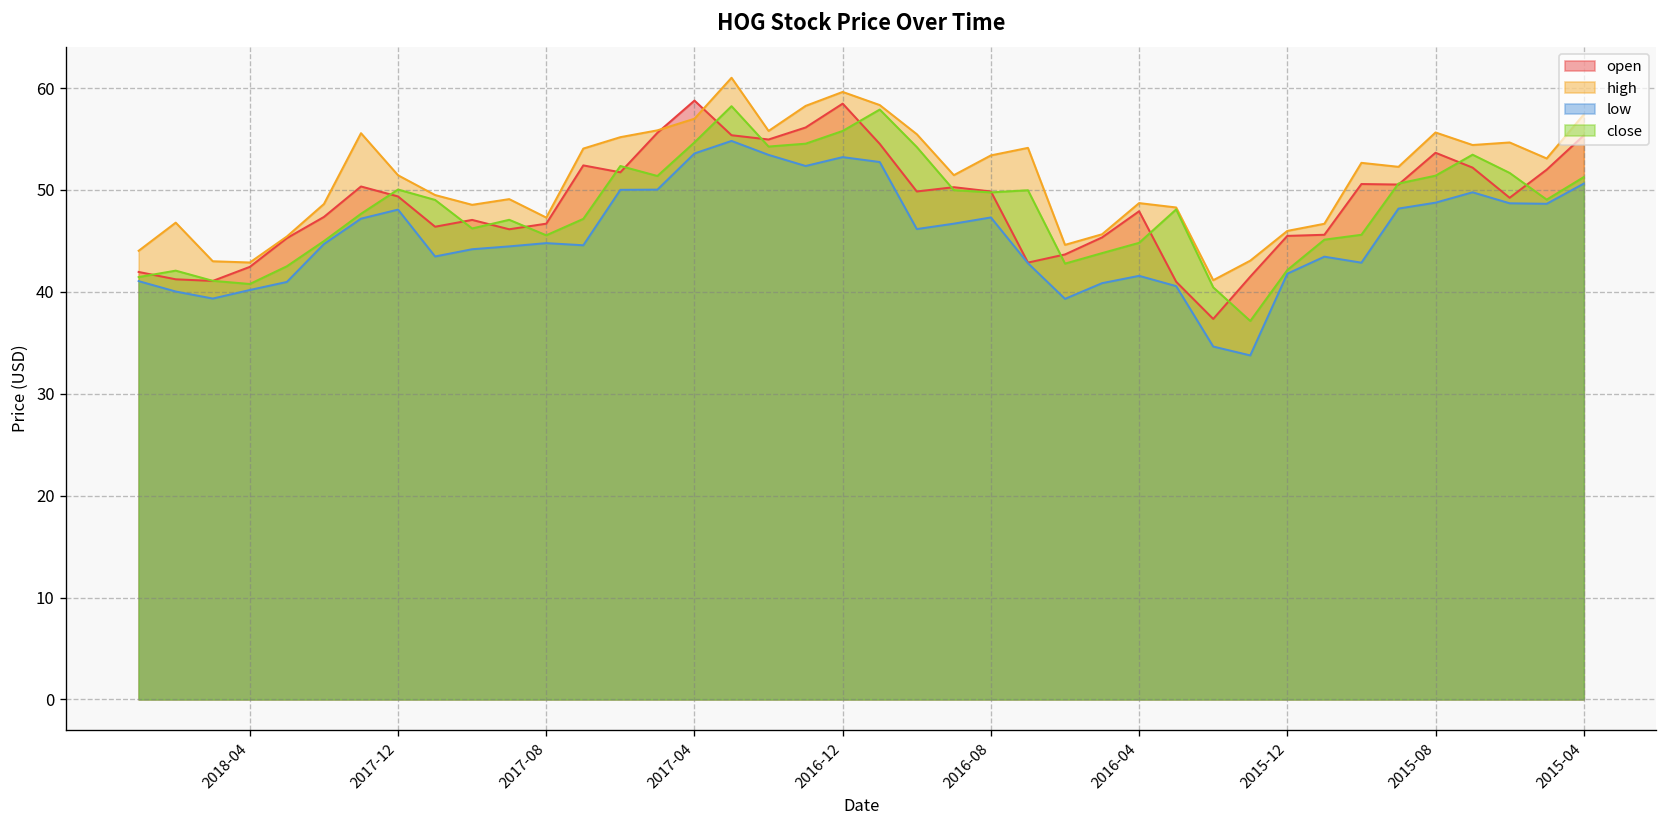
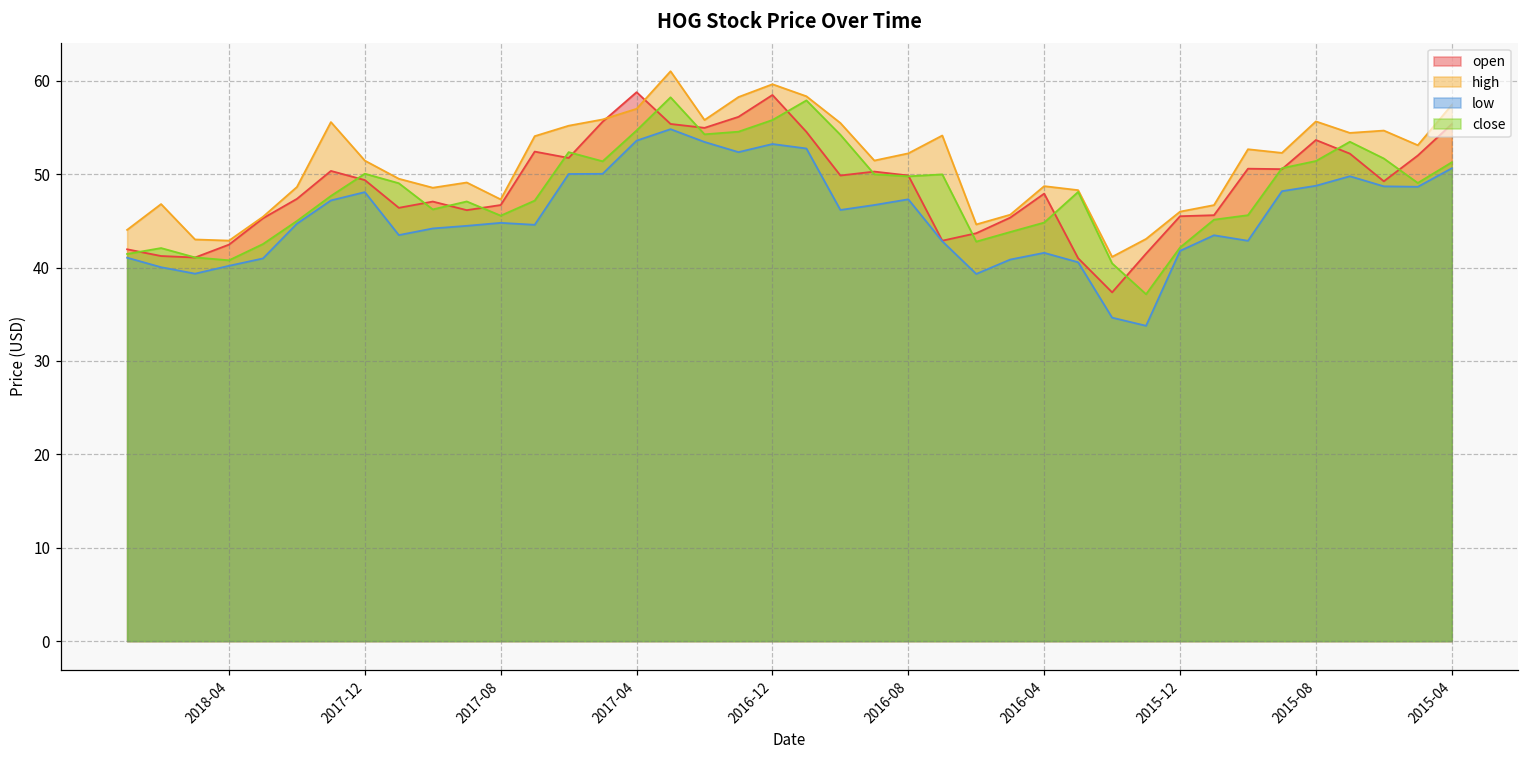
  {
    "open": {
      "2018-04": 42,
      "2017-12": 49,
      "2017-08": 47,
      "2017-04": 59,
      "2016-12": 58,
      "2016-04": 48,
      "2015-12": 45,
      "2015-08": 54
    },
    "high": {
      "2018-04": 43,
      "2017-12": 51,
      "2017-08": 47,
      "2017-04": 57,
      "2016-12": 60,
-     "2016-08": 53,
+     "2016-08": 52,
      "2016-04": 49,
      "2015-12": 46,
      "2015-08": 56
    },
    "low": {
      "2018-04": 40,
      "2017-12": 48,
      "2017-08": 45,
      "2017-04": 54,
      "2016-12": 53,
      "2016-08": 47,
      "2016-04": 42,
      "2015-12": 42,
      "2015-08": 49,
      "2015-04": 51
    },
    "close": {
      "2018-04": 41,
      "2017-12": 50,
      "2017-08": 46,
      "2017-04": 55,
      "2016-12": 56,
      "2016-04": 45,
      "2015-12": 42,
      "2015-08": 51,
      "2015-04": 51
    }
  }
